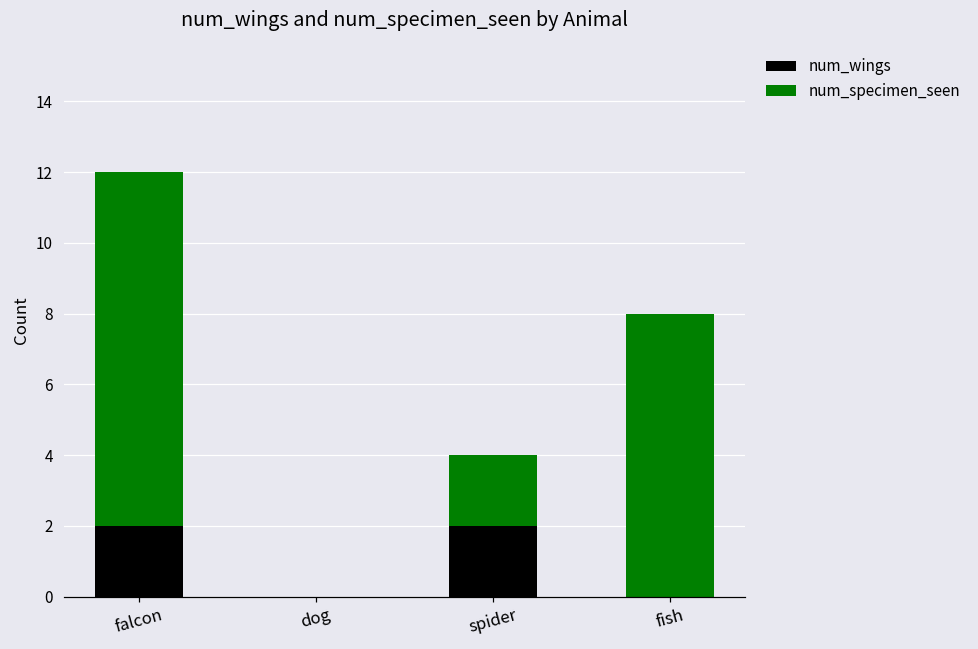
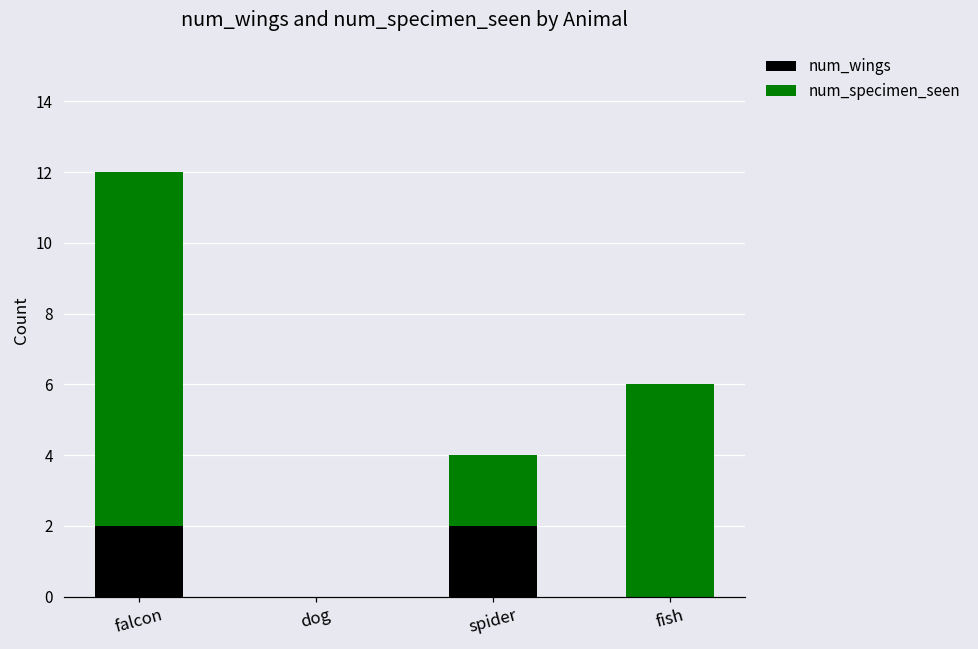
  {
    "num_wings": {
      "falcon": 2,
      "dog": 0,
      "spider": 2,
      "fish": 0
    },
    "num_specimen_seen": {
      "falcon": 10,
      "dog": 0,
      "spider": 2,
-     "fish": 8
+     "fish": 6
    }
  }
